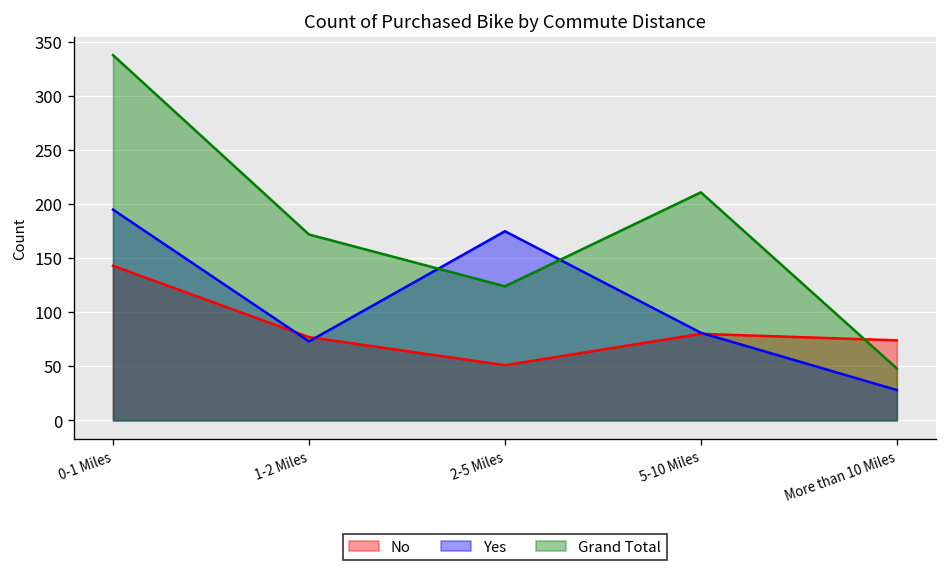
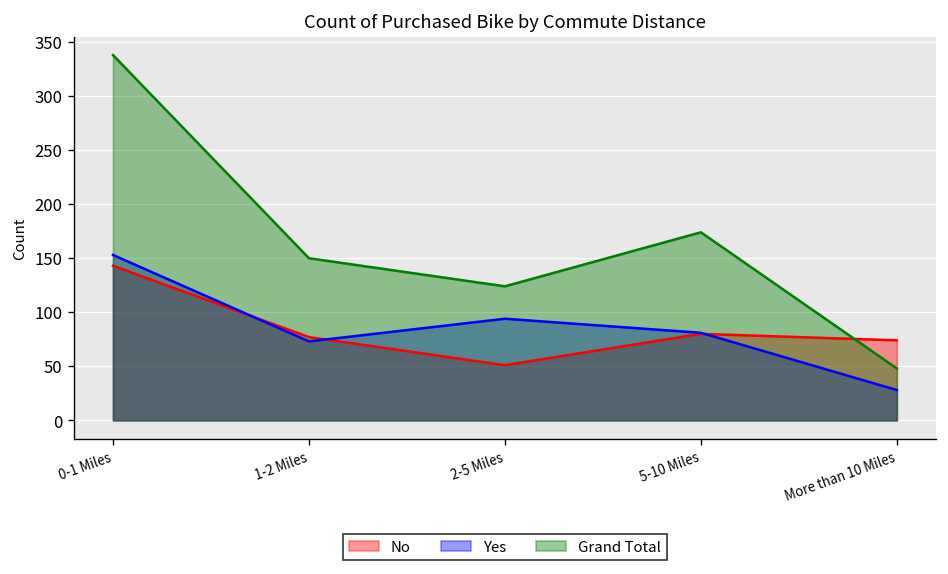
  {
    "No": {
      "0-1 Miles": 140,
      "1-2 Miles": 80,
      "2-5 Miles": 50,
      "More than 10 Miles": 70
    },
    "Yes": {
-     "0-1 Miles": 200,
+     "0-1 Miles": 150,
      "1-2 Miles": 70,
-     "2-5 Miles": 180,
+     "2-5 Miles": 90,
      "More than 10 Miles": 30
    },
    "Grand Total": {
      "0-1 Miles": 340,
-     "1-2 Miles": 170,
+     "1-2 Miles": 150,
      "2-5 Miles": 120,
-     "5-10 Miles": 210,
+     "5-10 Miles": 170,
      "More than 10 Miles": 50
    }
  }
